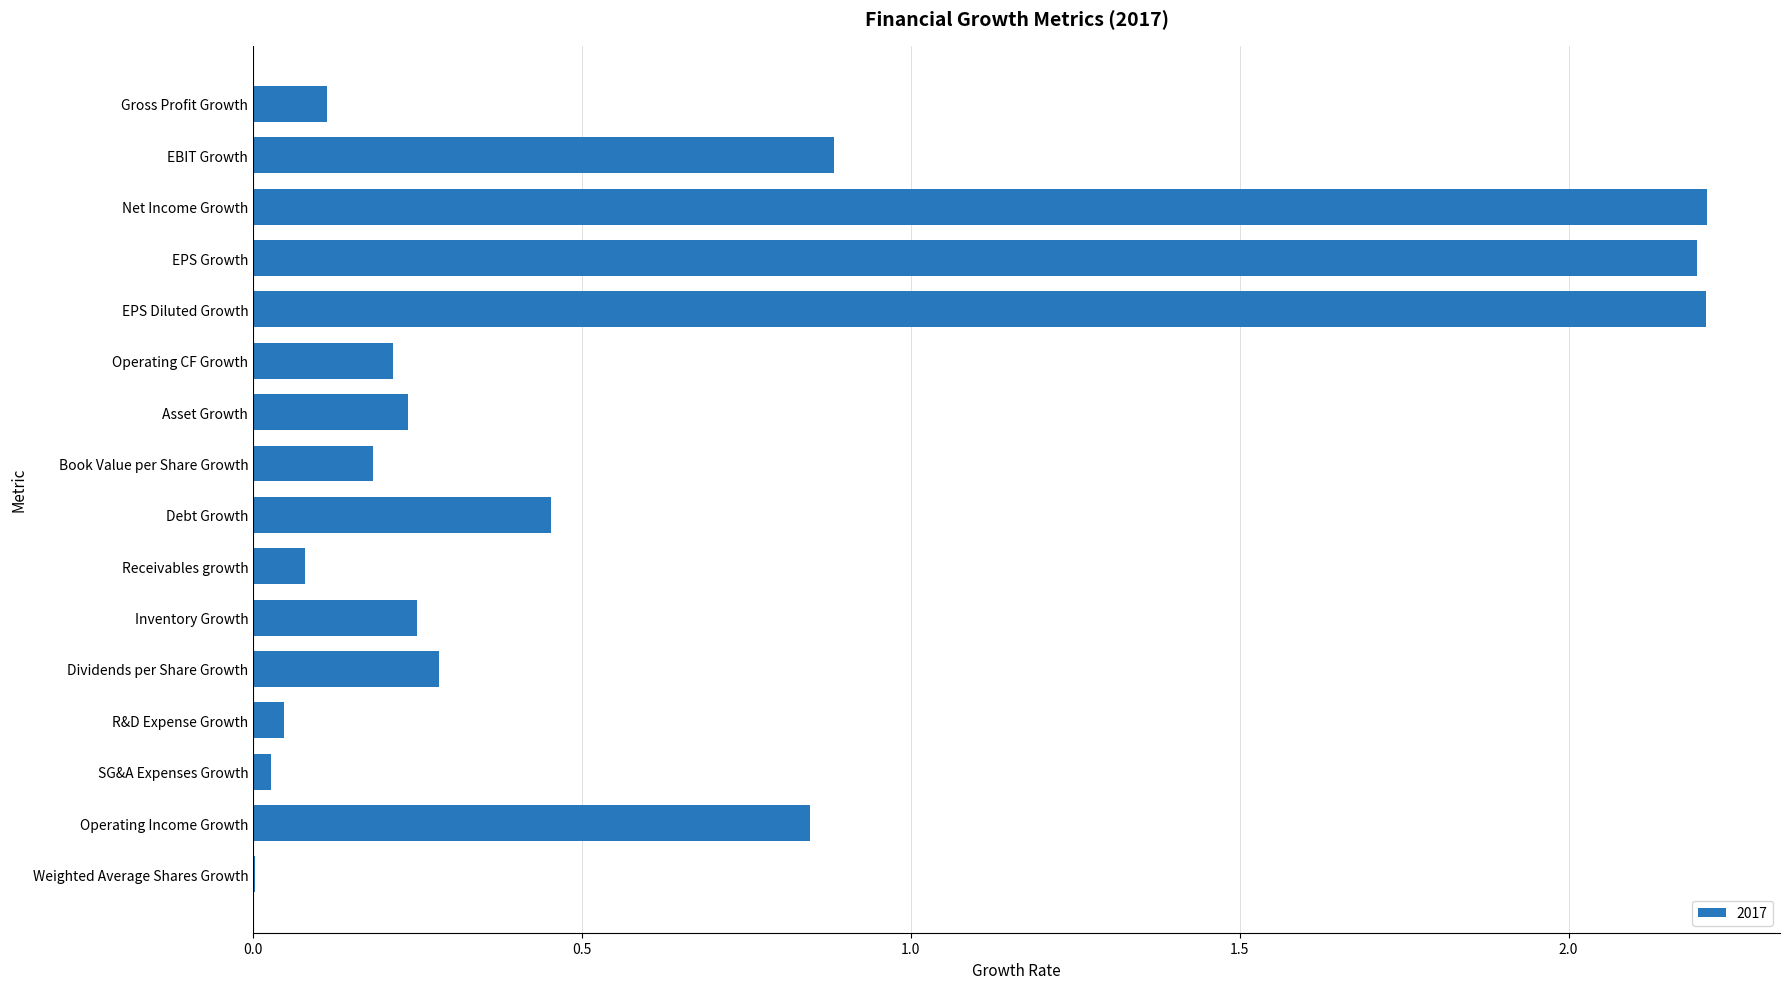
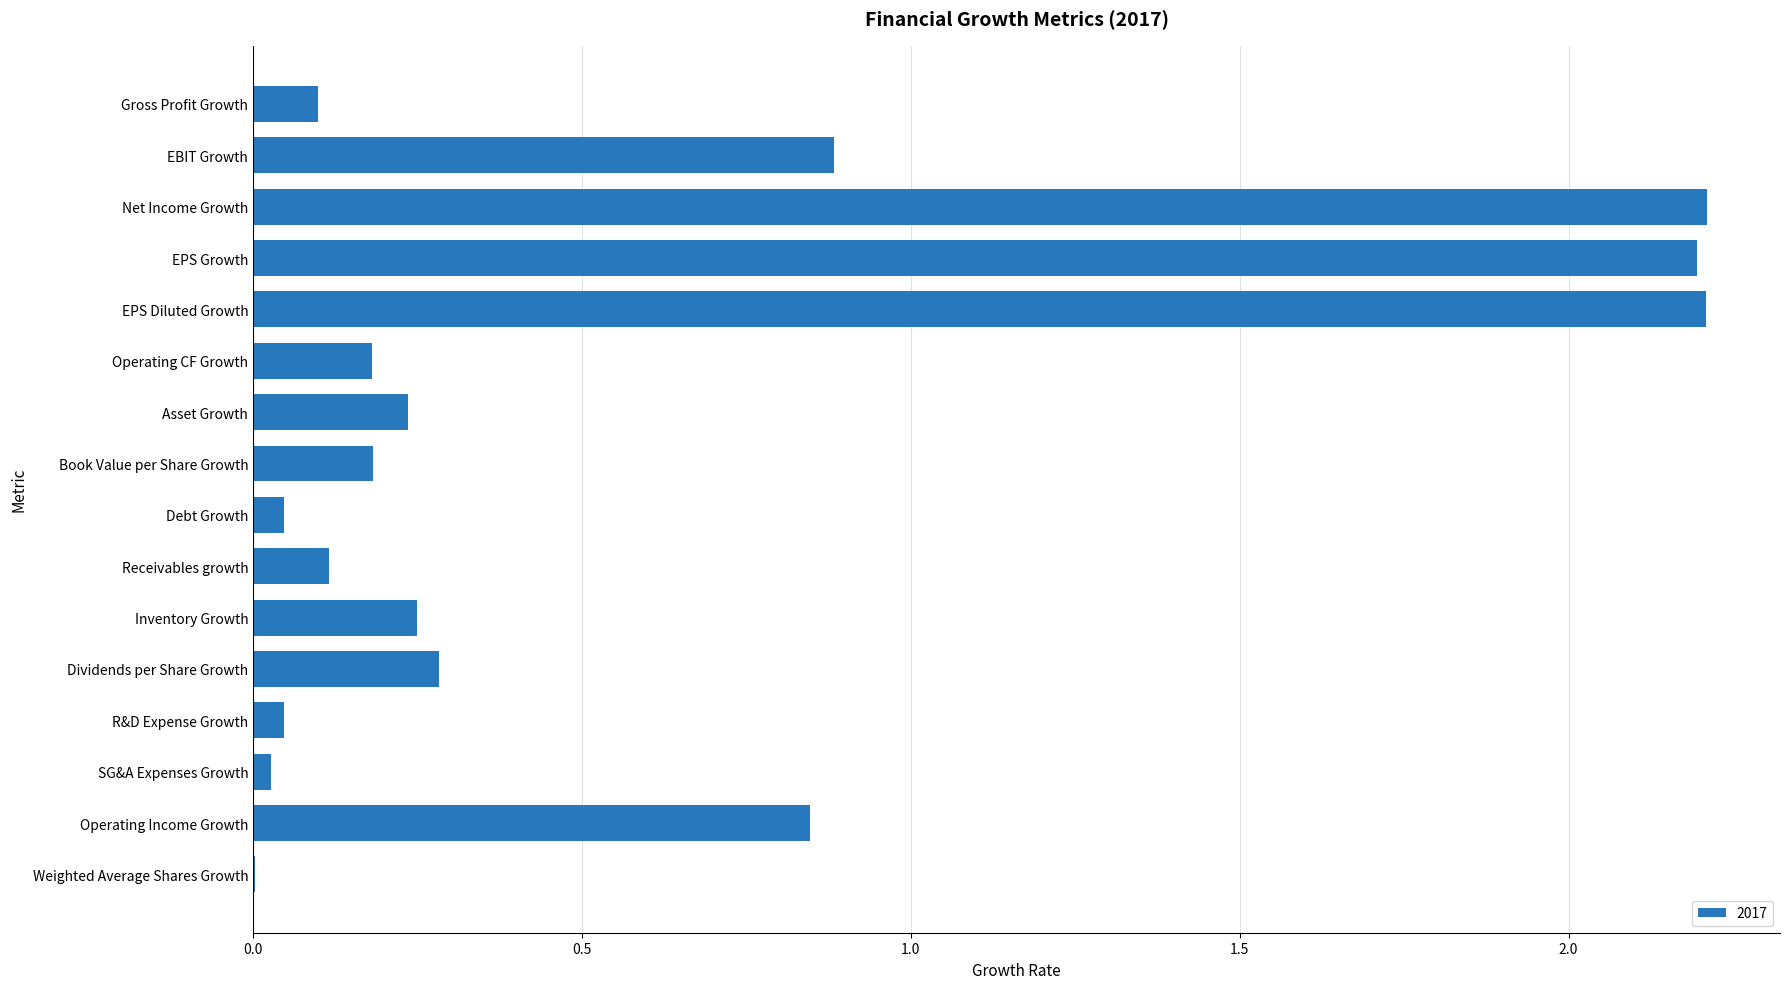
  {
-   "Gross Profit Growth": 0.11,
+   "Gross Profit Growth": 0.10,
    "EBIT Growth": 0.88,
    "Net Income Growth": 2.21,
    "EPS Growth": 2.19,
    "EPS Diluted Growth": 2.21,
-   "Operating CF Growth": 0.21,
+   "Operating CF Growth": 0.18,
    "Asset Growth": 0.24,
    "Book Value per Share Growth": 0.18,
-   "Debt Growth": 0.45,
-   "Receivables growth": 0.08,
+   "Debt Growth": 0.05,
+   "Receivables growth": 0.12,
    "Inventory Growth": 0.25,
    "Dividends per Share Growth": 0.28,
    "R&D Expense Growth": 0.05,
    "SG&A Expenses Growth": 0.03,
    "Operating Income Growth": 0.85
  }
